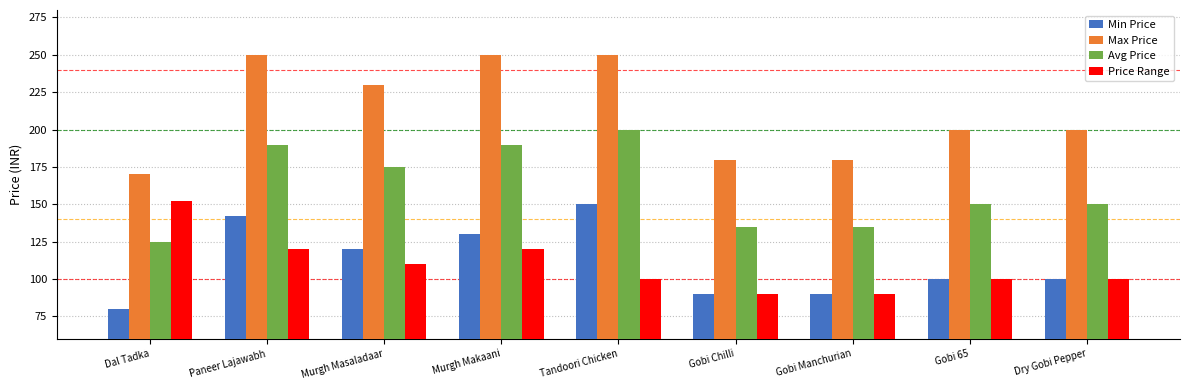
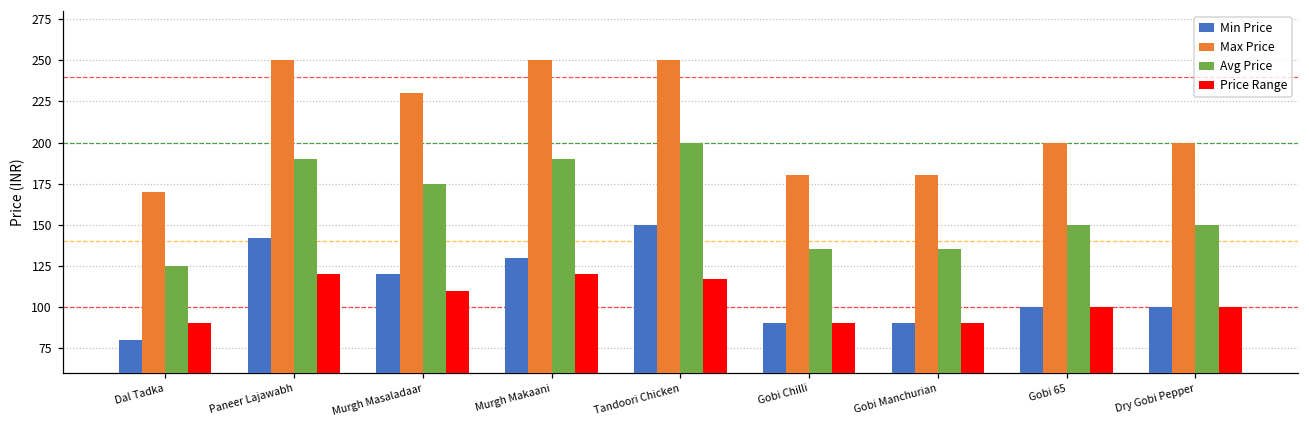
  {
    "Min Price": {
      "Dal Tadka": 80,
      "Paneer Lajawabh": 142,
      "Murgh Masaladaar": 120,
      "Murgh Makaani": 130,
      "Tandoori Chicken": 150,
      "Gobi Chilli": 90,
      "Gobi Manchurian": 90,
      "Gobi 65": 100,
      "Dry Gobi Pepper": 100
    },
    "Max Price": {
      "Dal Tadka": 170,
      "Paneer Lajawabh": 250,
      "Murgh Masaladaar": 230,
      "Murgh Makaani": 250,
      "Tandoori Chicken": 250,
      "Gobi Chilli": 180,
      "Gobi Manchurian": 180,
      "Gobi 65": 200,
      "Dry Gobi Pepper": 200
    },
    "Avg Price": {
      "Dal Tadka": 125,
      "Paneer Lajawabh": 190,
      "Murgh Masaladaar": 175,
      "Murgh Makaani": 190,
      "Tandoori Chicken": 200,
      "Gobi Chilli": 135,
      "Gobi Manchurian": 135,
      "Gobi 65": 150,
      "Dry Gobi Pepper": 150
    },
    "Price Range": {
-     "Dal Tadka": 152,
+     "Dal Tadka": 90,
      "Paneer Lajawabh": 120,
      "Murgh Masaladaar": 110,
      "Murgh Makaani": 120,
-     "Tandoori Chicken": 100,
+     "Tandoori Chicken": 117,
      "Gobi Chilli": 90,
      "Gobi Manchurian": 90,
      "Gobi 65": 100,
      "Dry Gobi Pepper": 100
    }
  }
